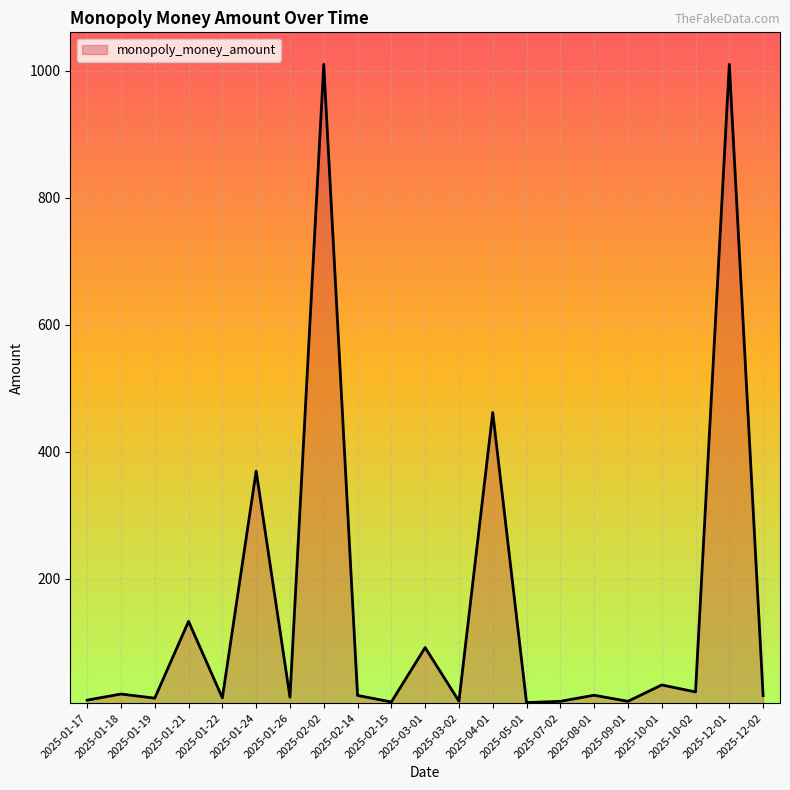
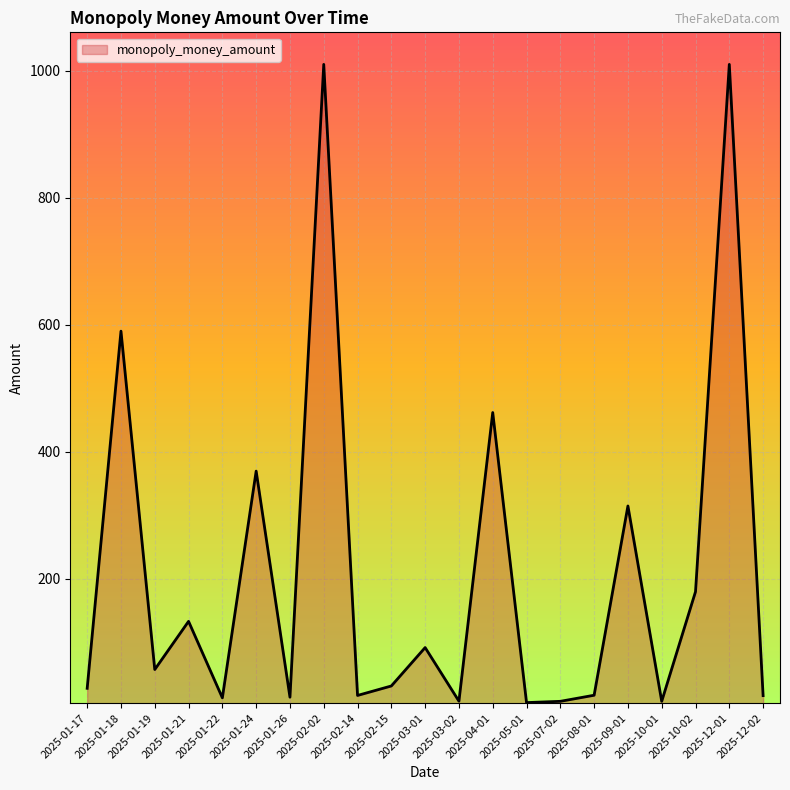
  {
-   "2025-01-17": 10,
-   "2025-01-18": 20,
-   "2025-01-19": 10,
+   "2025-01-17": 30,
+   "2025-01-18": 590,
+   "2025-01-19": 60,
    "2025-01-21": 130,
    "2025-01-22": 10,
    "2025-01-24": 370,
    "2025-01-26": 10,
    "2025-02-02": 1010,
    "2025-02-14": 20,
-   "2025-02-15": 10,
+   "2025-02-15": 30,
    "2025-03-01": 90,
    "2025-03-02": 10,
    "2025-04-01": 460,
    "2025-05-01": 0,
    "2025-07-02": 10,
    "2025-08-01": 20,
-   "2025-09-01": 10,
-   "2025-10-01": 30,
-   "2025-10-02": 20,
+   "2025-09-01": 310,
+   "2025-10-01": 10,
+   "2025-10-02": 180,
    "2025-12-01": 1010,
    "2025-12-02": 20
  }
